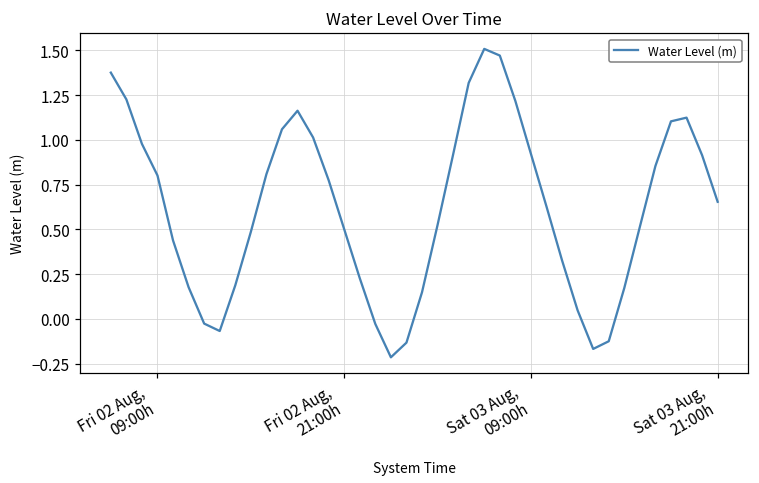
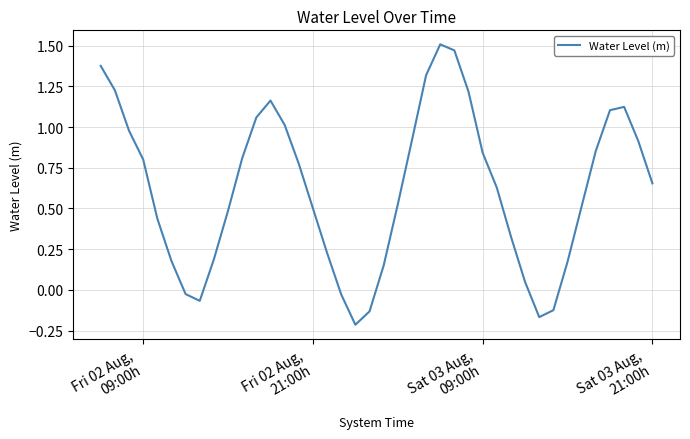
  {
    "Fri 02 Aug, 09:00h": 0.80,
    "Fri 02 Aug, 21:00h": 0.50,
-   "Sat 03 Aug, 09:00h": 0.92,
+   "Sat 03 Aug, 09:00h": 0.84,
    "Sat 03 Aug, 21:00h": 0.65
  }
